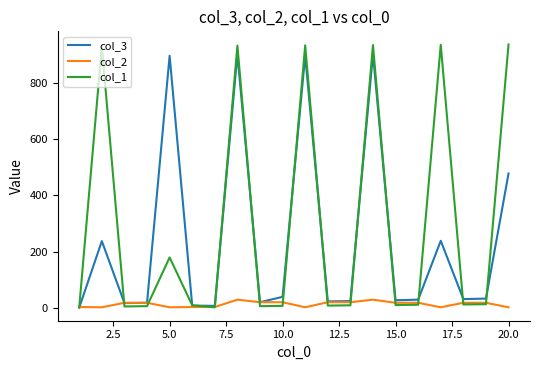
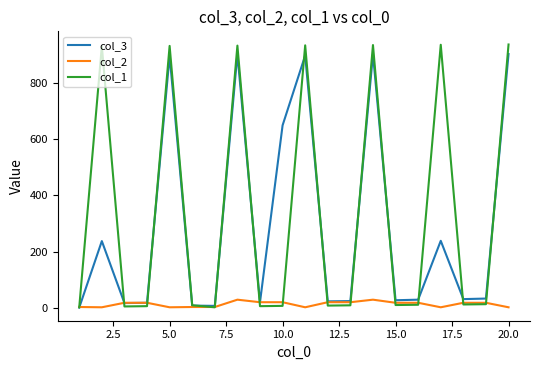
  {
    "col_3": {
      "5.0": 900,
-     "10.0": 40,
+     "10.0": 650,
      "15.0": 30,
-     "20.0": 480
+     "20.0": 900
    },
    "col_2": {
      "5.0": 0,
      "10.0": 20,
      "20.0": 0
    },
    "col_1": {
-     "5.0": 180,
+     "5.0": 930,
      "10.0": 10,
      "20.0": 940
    }
  }
